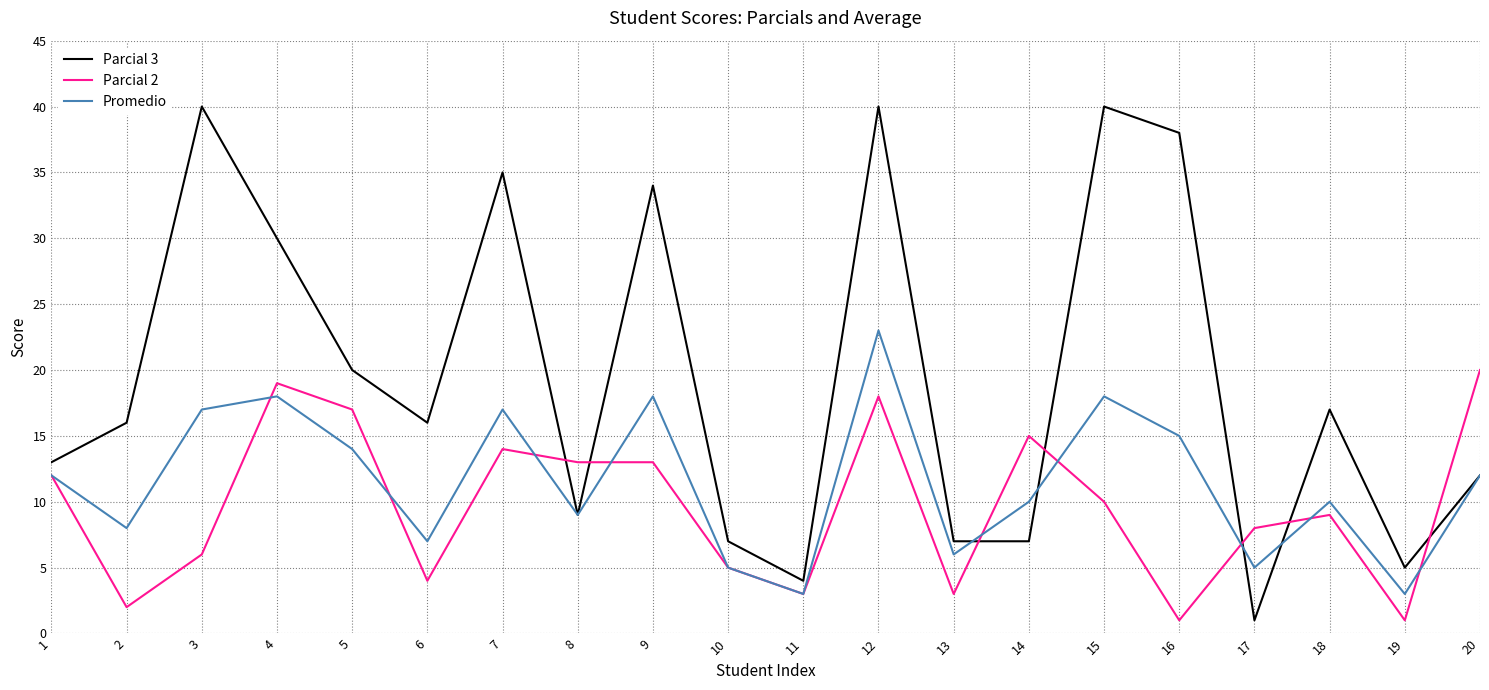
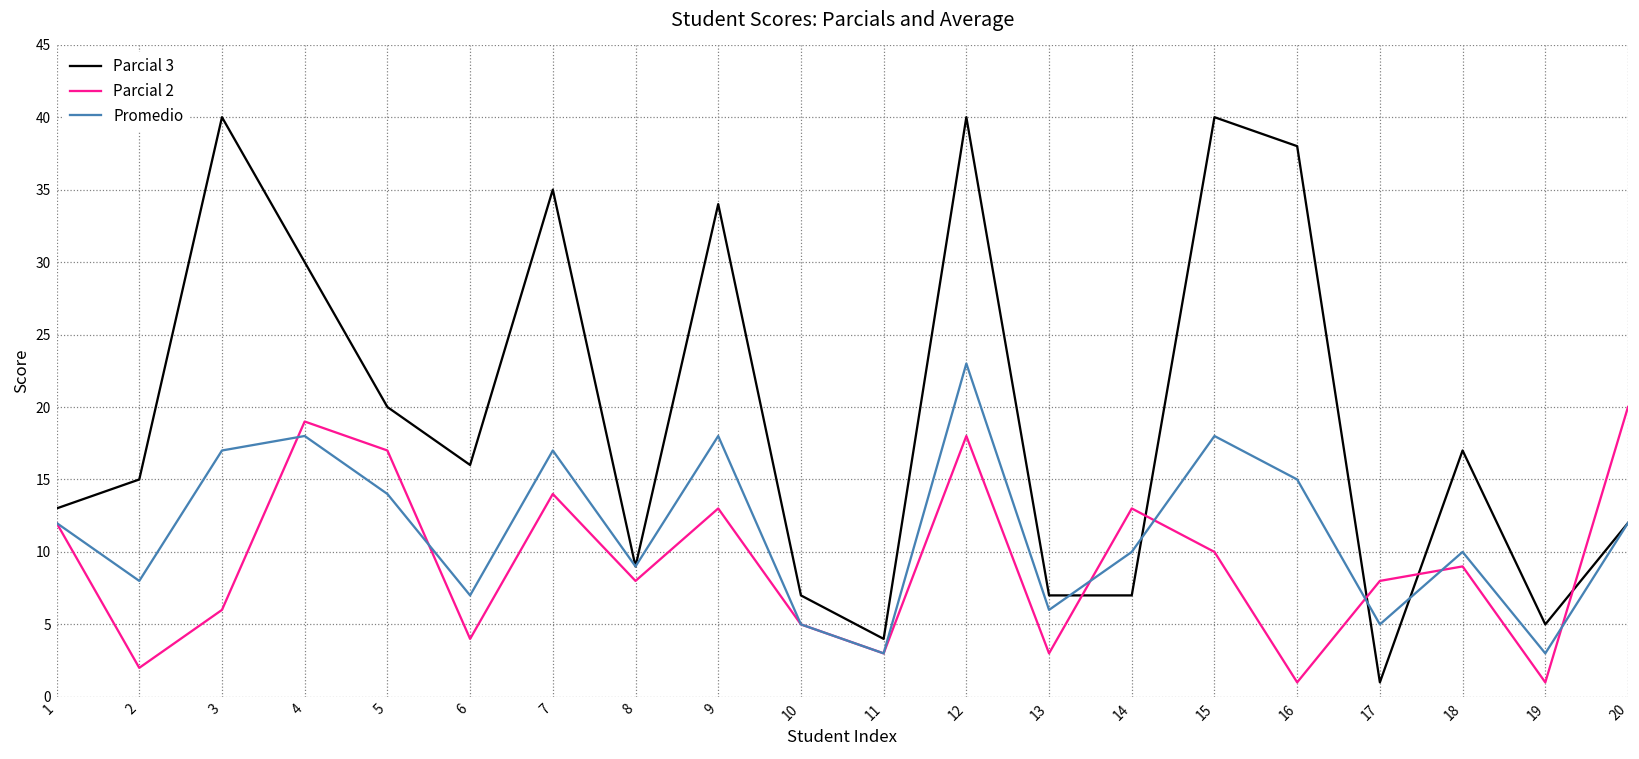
  {
    "Parcial 3": {
      "1": 13,
-     "2": 16,
+     "2": 15,
      "3": 40,
      "4": 30,
      "5": 20,
      "6": 16,
      "7": 35,
      "9": 34,
      "10": 7,
      "11": 4,
      "12": 40,
      "13": 7,
      "14": 7,
      "15": 40,
      "16": 38,
      "17": 1,
      "18": 17,
      "19": 5
    },
    "Parcial 2": {
      "2": 2,
      "3": 6,
      "4": 19,
      "5": 17,
      "6": 4,
      "7": 14,
-     "8": 13,
+     "8": 8,
      "9": 13,
      "12": 18,
      "13": 3,
-     "14": 15,
+     "14": 13,
      "15": 10,
      "16": 1,
      "17": 8,
      "18": 9,
      "19": 1,
      "20": 20
    },
    "Promedio": {
      "2": 8,
      "3": 17,
      "4": 18,
      "5": 14,
      "6": 7,
      "7": 17,
      "9": 18,
      "12": 23,
      "13": 6,
      "14": 10,
      "15": 18,
      "16": 15,
      "17": 5,
      "18": 10,
      "19": 3
    }
  }
